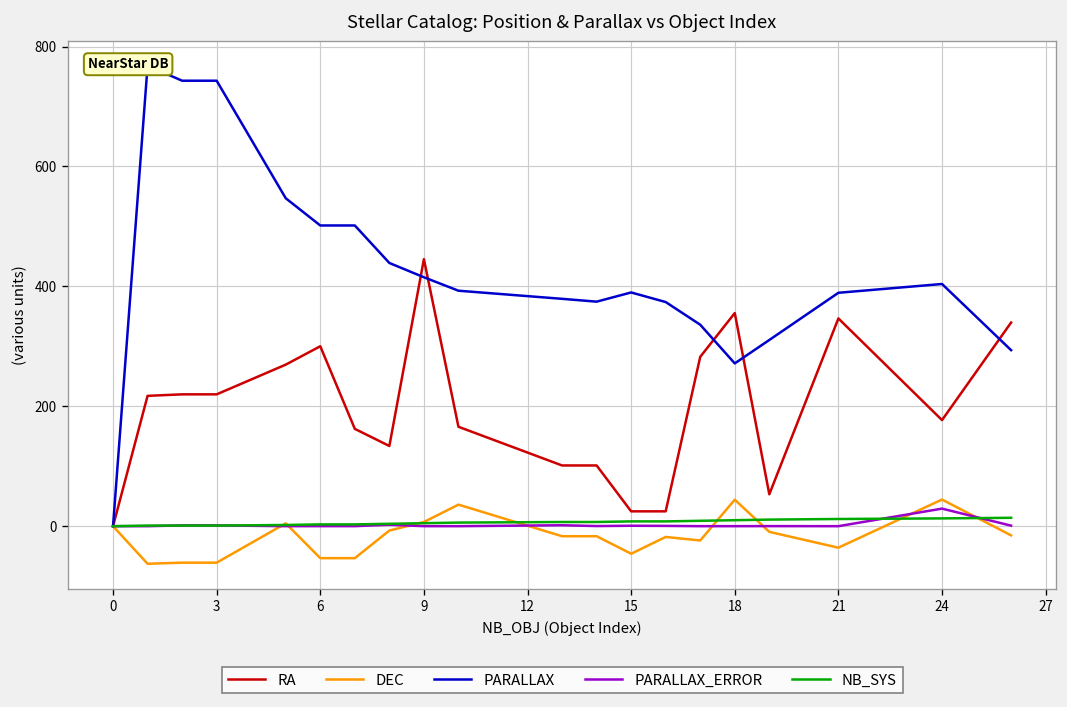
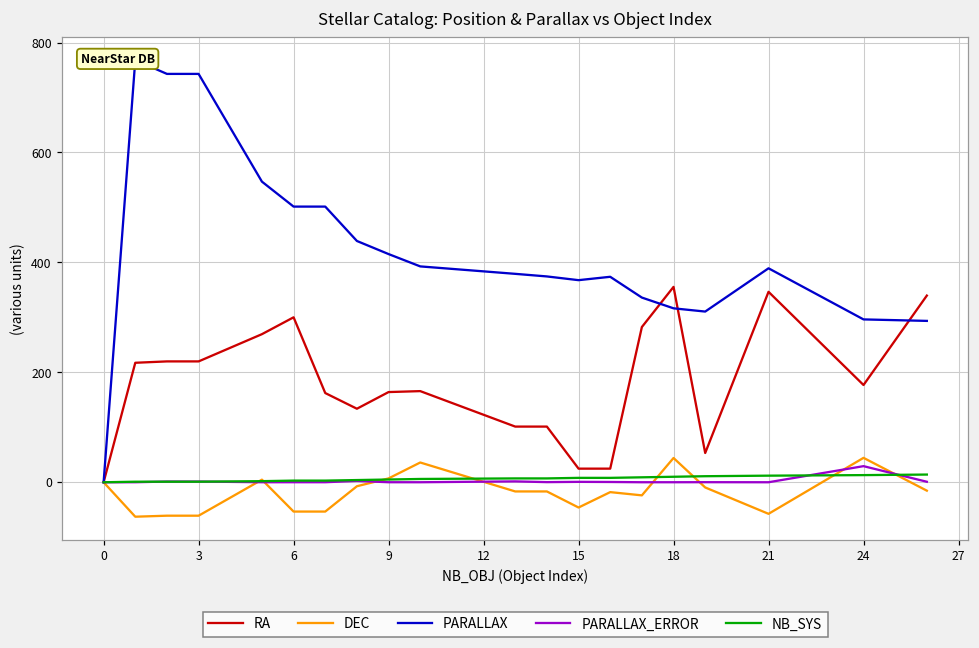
  {
    "RA": {
      "3": 220,
      "6": 300,
-     "9": 450,
+     "9": 160,
      "15": 20,
      "18": 360,
      "21": 350,
      "24": 180
    },
    "DEC": {
      "3": -60,
      "6": -50,
      "15": -50,
      "18": 40,
-     "21": -40,
+     "21": -60,
      "24": 40
    },
    "PARALLAX": {
      "3": 740,
      "6": 500,
      "9": 420,
-     "15": 390,
-     "18": 270,
+     "15": 370,
+     "18": 320,
      "21": 390,
-     "24": 400
+     "24": 300
    },
    "PARALLAX_ERROR": {
      "15": 0,
      "18": 0,
      "21": 0,
      "24": 30
    },
    "NB_SYS": {
      "15": 10,
      "18": 10,
      "21": 10,
      "24": 10
    }
  }
